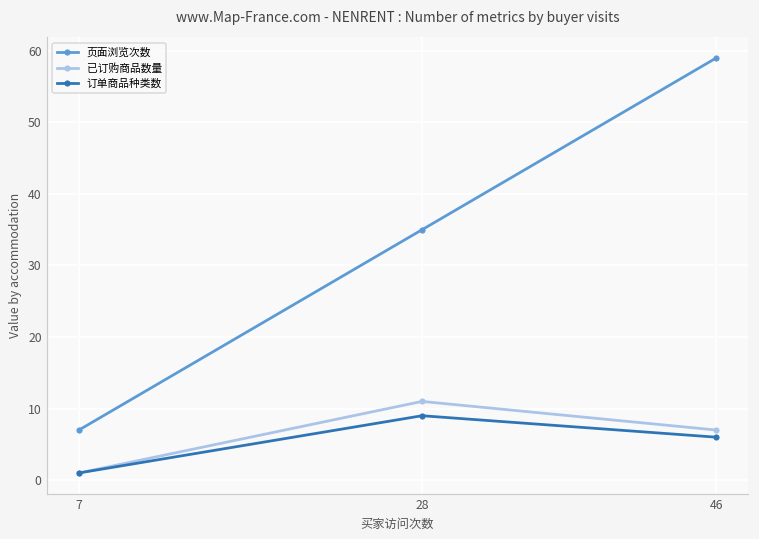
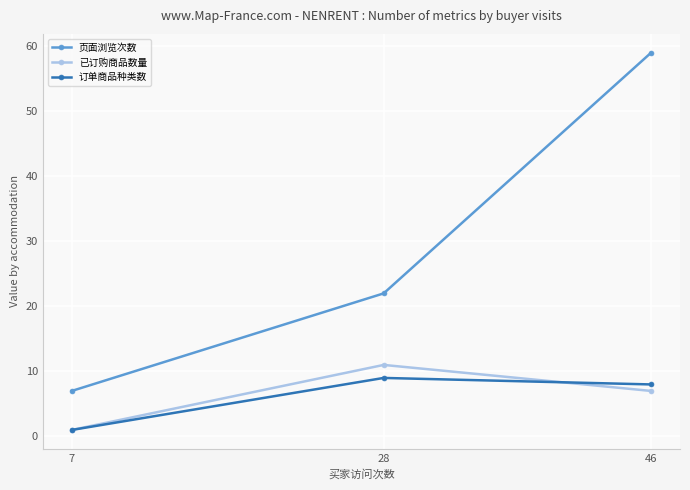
  {
    "页面浏览次数": {
      "7": 7,
-     "28": 35,
+     "28": 22,
      "46": 59
    },
    "已订购商品数量": {
      "28": 11,
      "46": 7
    },
    "订单商品种类数": {
      "28": 9,
-     "46": 6
+     "46": 8
    }
  }
